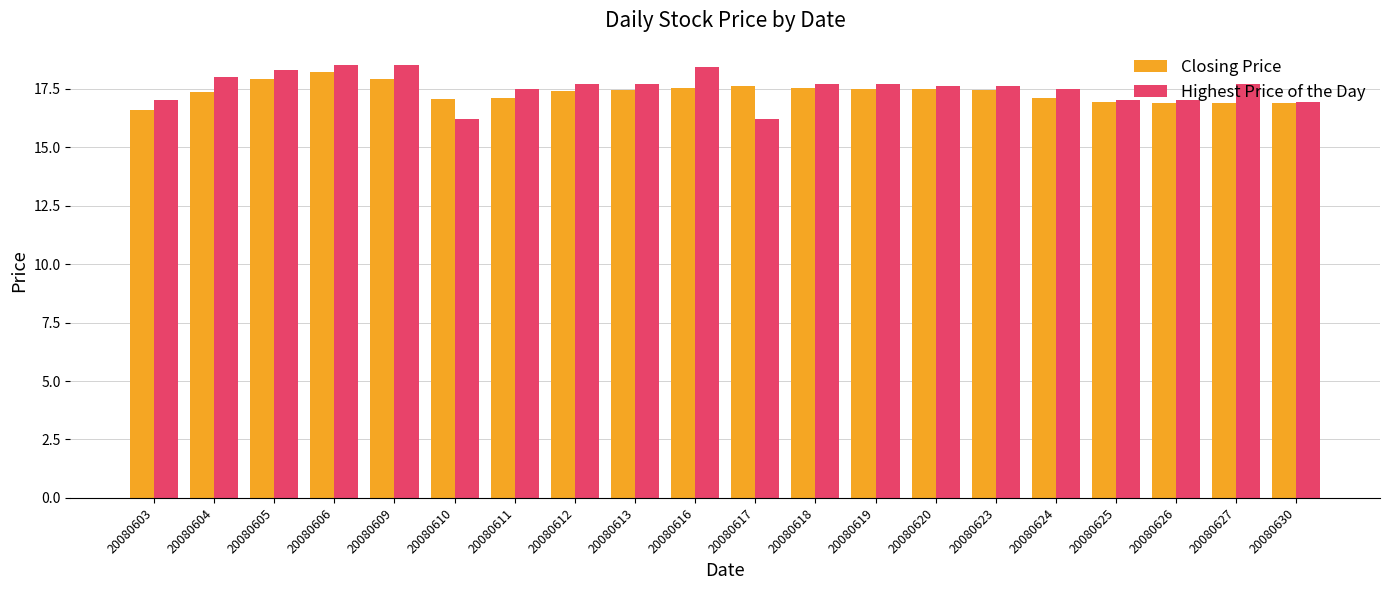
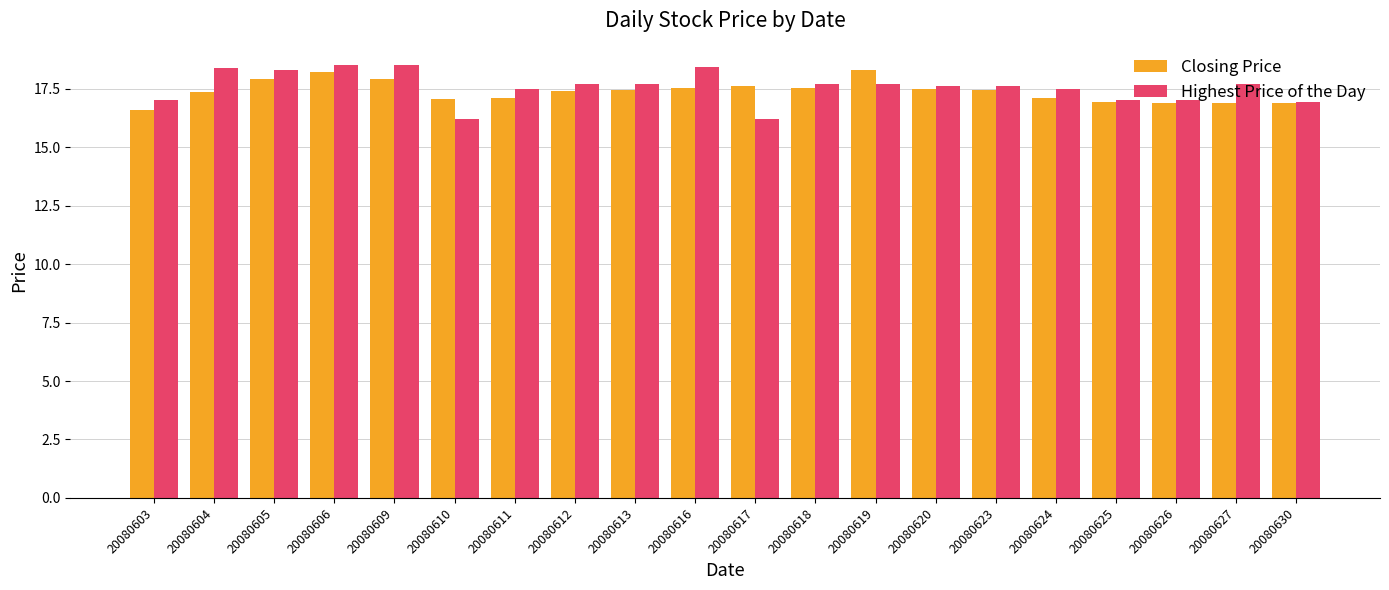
  {
    "Closing Price": {
      "20080603": 16.6,
      "20080604": 17.4,
      "20080605": 17.9,
      "20080606": 18.2,
      "20080609": 17.9,
      "20080610": 17.1,
      "20080611": 17.1,
      "20080612": 17.4,
      "20080613": 17.5,
      "20080616": 17.6,
      "20080617": 17.6,
      "20080618": 17.6,
-     "20080619": 17.5,
+     "20080619": 18.3,
      "20080620": 17.5,
      "20080623": 17.5,
      "20080624": 17.1,
      "20080625": 17.0,
      "20080626": 16.9,
      "20080627": 16.9,
      "20080630": 16.9
    },
    "Highest Price of the Day": {
      "20080603": 17.0,
-     "20080604": 18.0,
+     "20080604": 18.4,
      "20080605": 18.3,
      "20080606": 18.5,
      "20080609": 18.5,
      "20080610": 16.2,
      "20080611": 17.5,
      "20080612": 17.7,
      "20080613": 17.7,
      "20080616": 18.4,
      "20080617": 16.2,
      "20080618": 17.7,
      "20080619": 17.7,
      "20080620": 17.6,
      "20080623": 17.6,
      "20080624": 17.5,
      "20080625": 17.0,
      "20080626": 17.0,
      "20080627": 17.7,
      "20080630": 17.0
    }
  }
